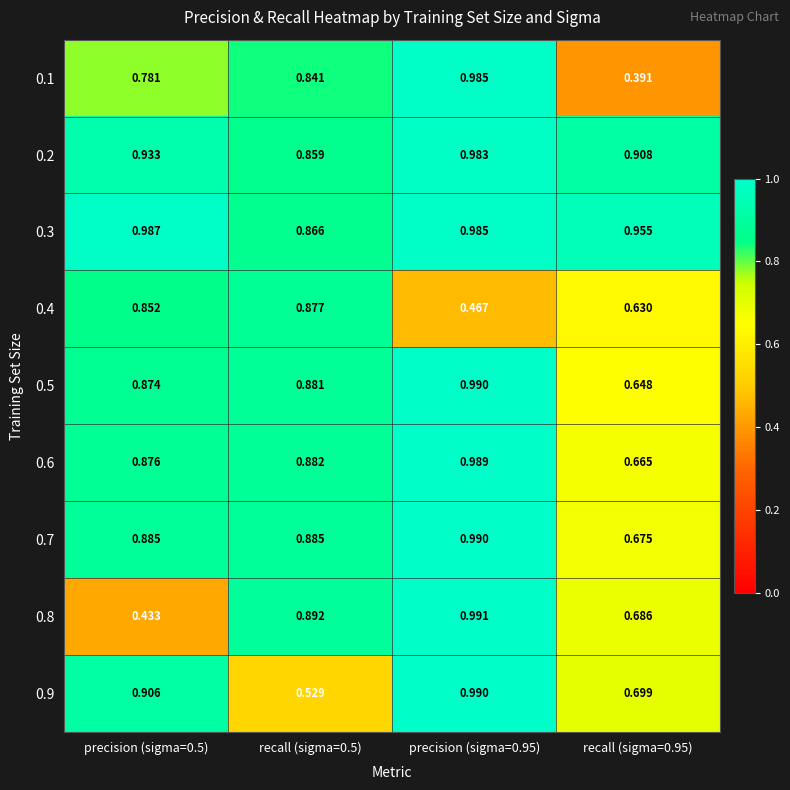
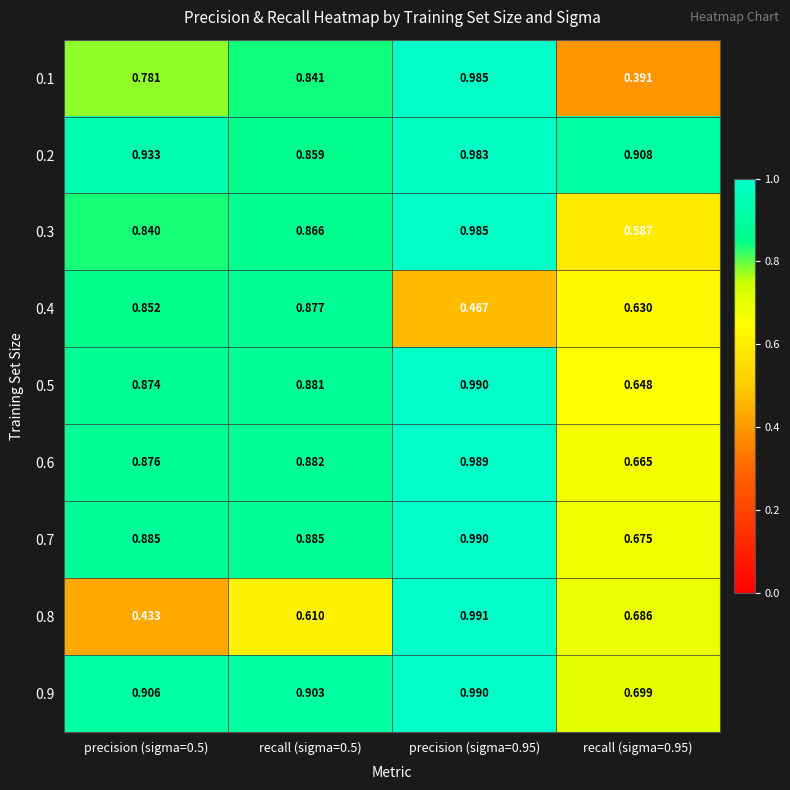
  {
    "0.1": {
      "precision (sigma=0.5)": 0.781,
      "recall (sigma=0.5)": 0.841,
      "precision (sigma=0.95)": 0.985,
      "recall (sigma=0.95)": 0.391
    },
    "0.2": {
      "precision (sigma=0.5)": 0.933,
      "recall (sigma=0.5)": 0.859,
      "precision (sigma=0.95)": 0.983,
      "recall (sigma=0.95)": 0.908
    },
    "0.3": {
-     "precision (sigma=0.5)": 0.987,
+     "precision (sigma=0.5)": 0.840,
      "recall (sigma=0.5)": 0.866,
      "precision (sigma=0.95)": 0.985,
-     "recall (sigma=0.95)": 0.955
+     "recall (sigma=0.95)": 0.587
    },
    "0.4": {
      "precision (sigma=0.5)": 0.852,
      "recall (sigma=0.5)": 0.877,
      "precision (sigma=0.95)": 0.467,
      "recall (sigma=0.95)": 0.630
    },
    "0.5": {
      "precision (sigma=0.5)": 0.874,
      "recall (sigma=0.5)": 0.881,
      "precision (sigma=0.95)": 0.990,
      "recall (sigma=0.95)": 0.648
    },
    "0.6": {
      "precision (sigma=0.5)": 0.876,
      "recall (sigma=0.5)": 0.882,
      "precision (sigma=0.95)": 0.989,
      "recall (sigma=0.95)": 0.665
    },
    "0.7": {
      "precision (sigma=0.5)": 0.885,
      "recall (sigma=0.5)": 0.885,
      "precision (sigma=0.95)": 0.990,
      "recall (sigma=0.95)": 0.675
    },
    "0.8": {
      "precision (sigma=0.5)": 0.433,
-     "recall (sigma=0.5)": 0.892,
+     "recall (sigma=0.5)": 0.610,
      "precision (sigma=0.95)": 0.991,
      "recall (sigma=0.95)": 0.686
    },
    "0.9": {
      "precision (sigma=0.5)": 0.906,
-     "recall (sigma=0.5)": 0.529,
+     "recall (sigma=0.5)": 0.903,
      "precision (sigma=0.95)": 0.990,
      "recall (sigma=0.95)": 0.699
    }
  }
